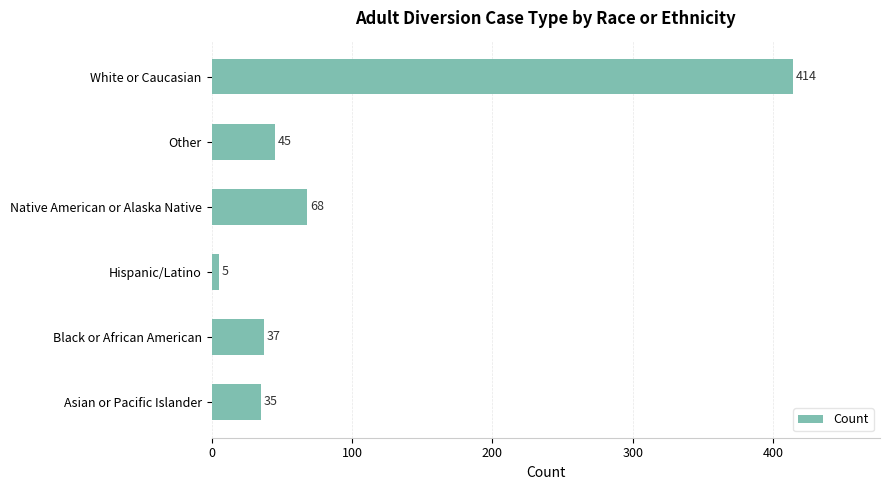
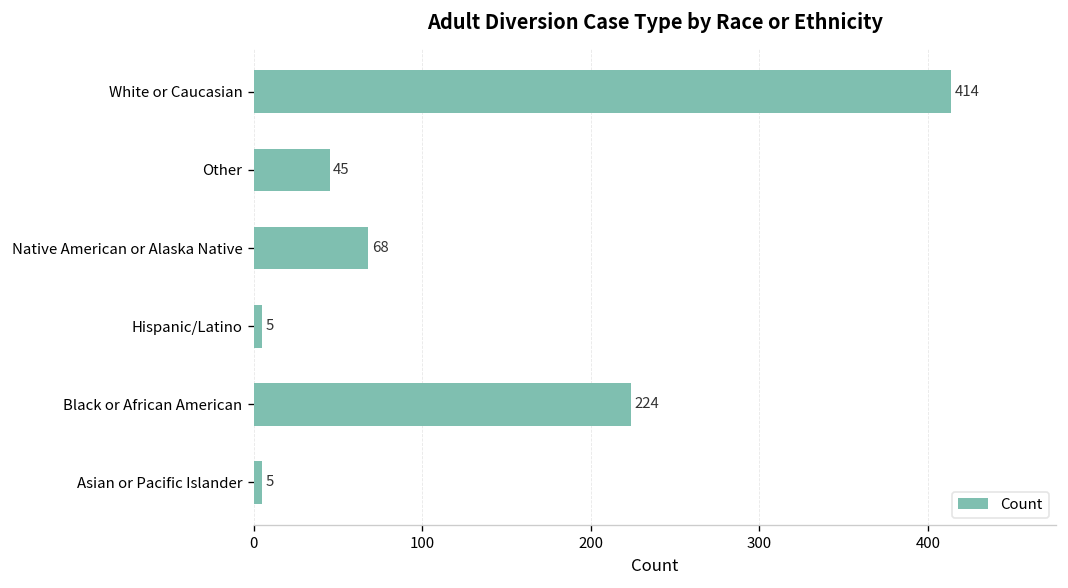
  {
    "White or Caucasian": 414,
    "Other": 45,
    "Native American or Alaska Native": 68,
    "Hispanic/Latino": 5,
-   "Black or African American": 37,
-   "Asian or Pacific Islander": 35
+   "Black or African American": 224,
+   "Asian or Pacific Islander": 5
  }
